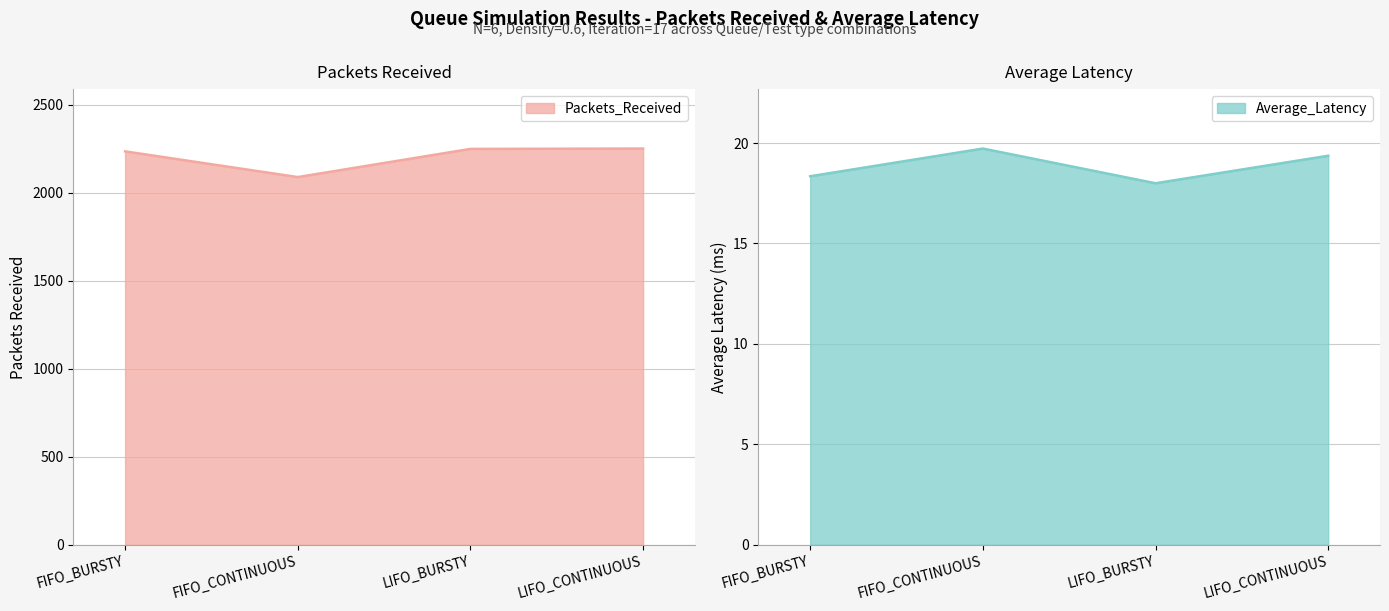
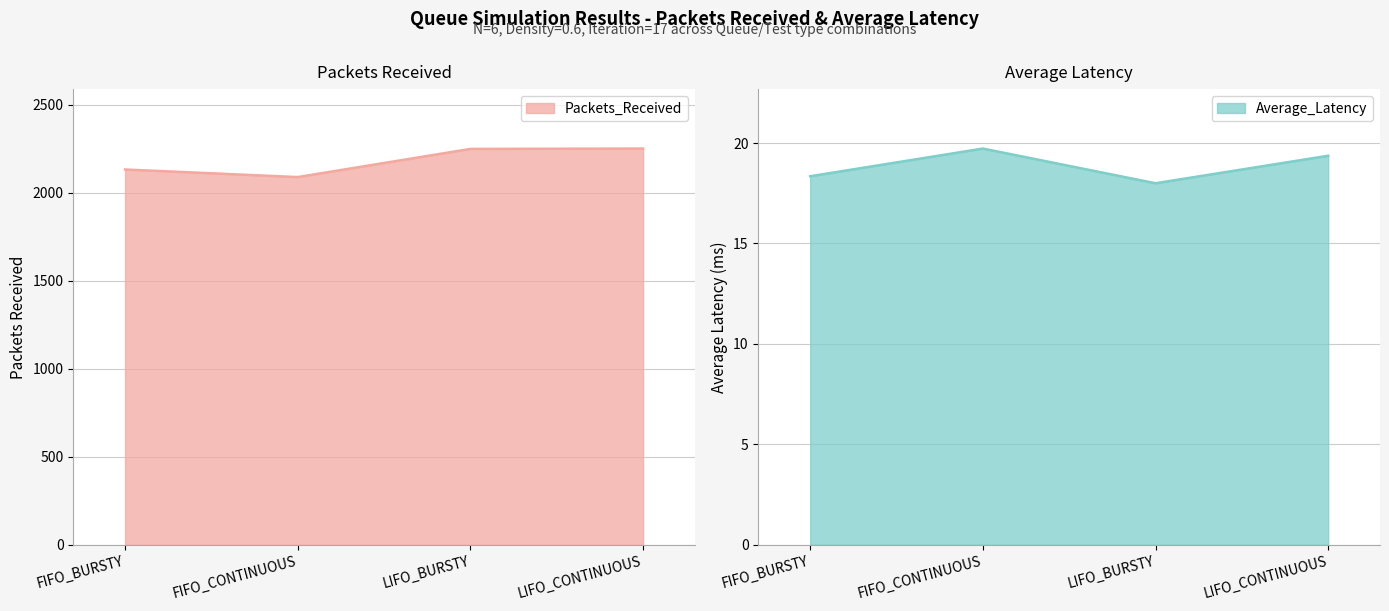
  {
    "Packets Received": {
-     "FIFO_BURSTY": 2240,
+     "FIFO_BURSTY": 2130,
      "FIFO_CONTINUOUS": 2090,
      "LIFO_BURSTY": 2250,
      "LIFO_CONTINUOUS": 2250
    },
    "Average Latency": {
      "FIFO_BURSTY": 18.3,
      "FIFO_CONTINUOUS": 19.7,
      "LIFO_BURSTY": 18.0,
      "LIFO_CONTINUOUS": 19.4
    }
  }
